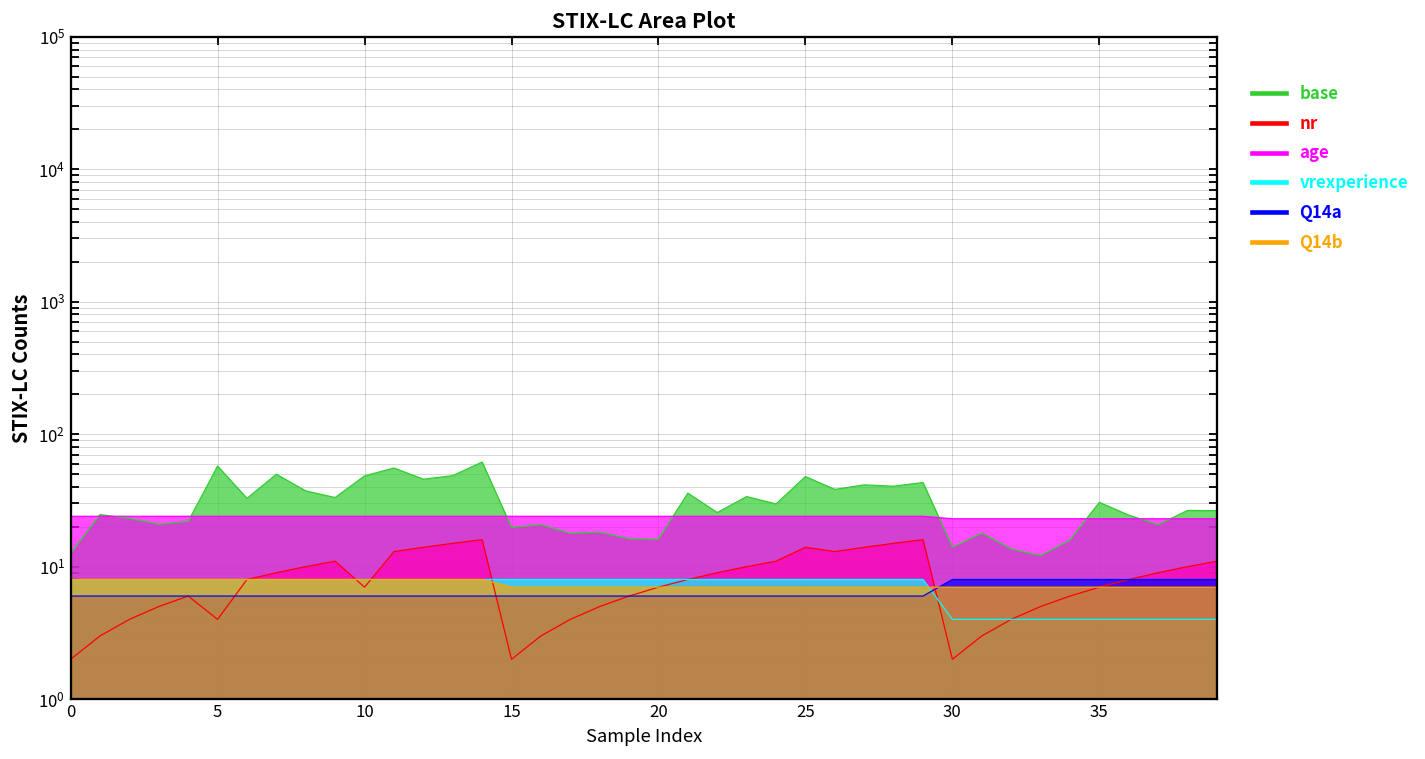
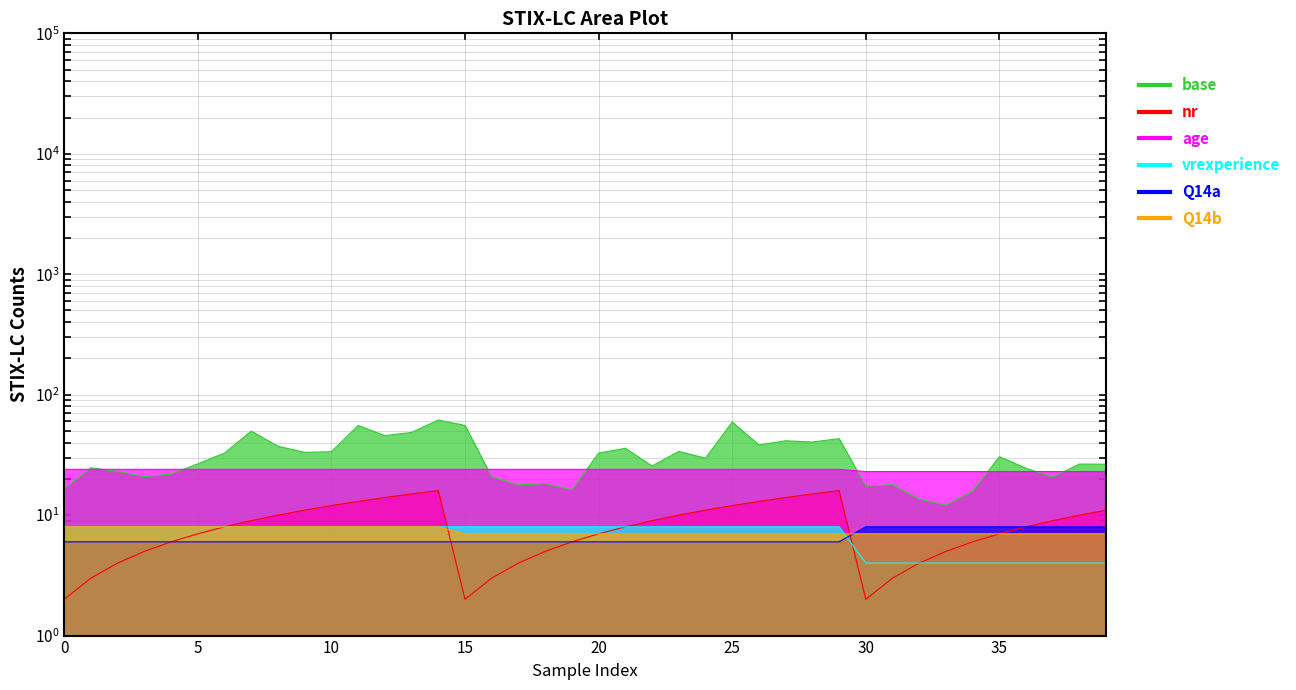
  {
    "base": {
-     "0": 13,
-     "5": 60,
-     "10": 48,
-     "15": 20,
-     "20": 16,
-     "25": 48,
-     "30": 14,
+     "0": 16,
+     "5": 27,
+     "10": 34,
+     "15": 60,
+     "20": 33,
+     "25": 60,
+     "30": 17,
      "35": 31
    },
    "nr": {
      "0": 2.0,
-     "5": 4.0,
-     "10": 7,
+     "5": 7,
+     "10": 12,
      "15": 2.0,
-     "25": 14,
+     "25": 12,
      "30": 2.0
    },
    "age": {
      "0": 24,
      "5": 24,
      "10": 24,
      "15": 24,
      "20": 24,
      "25": 24,
      "30": 23,
      "35": 23
    },
    "vrexperience": {
      "15": 8,
      "20": 8,
      "25": 8,
      "30": 4.0,
      "35": 4.0
    },
    "Q14a": {
      "0": 6,
      "5": 6,
      "10": 6,
      "15": 6,
      "20": 6,
      "25": 6,
      "30": 8,
      "35": 8
    },
    "Q14b": {
      "15": 7,
      "25": 7,
      "30": 7
    }
  }
